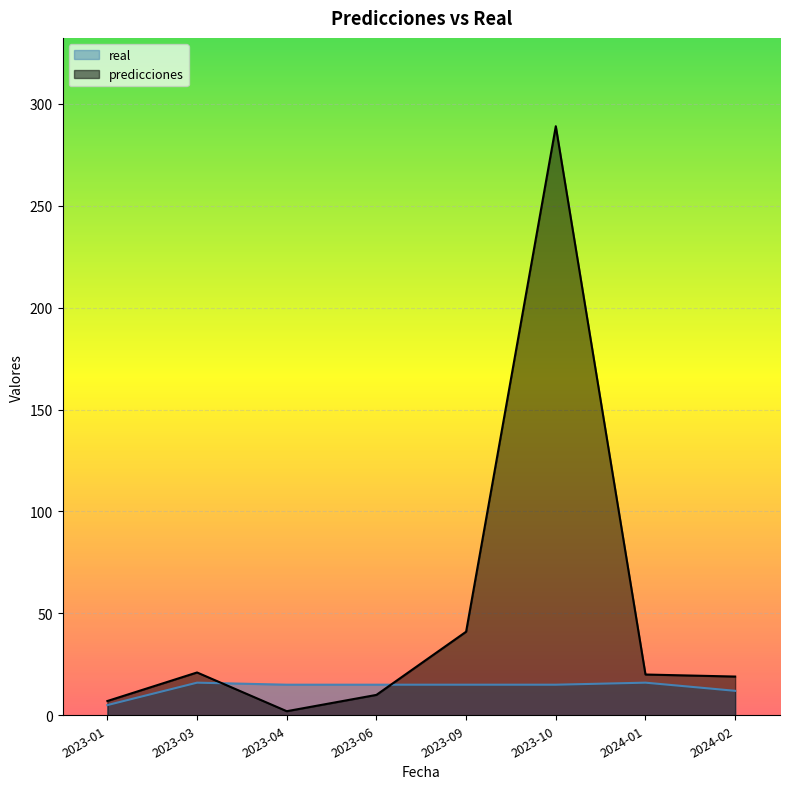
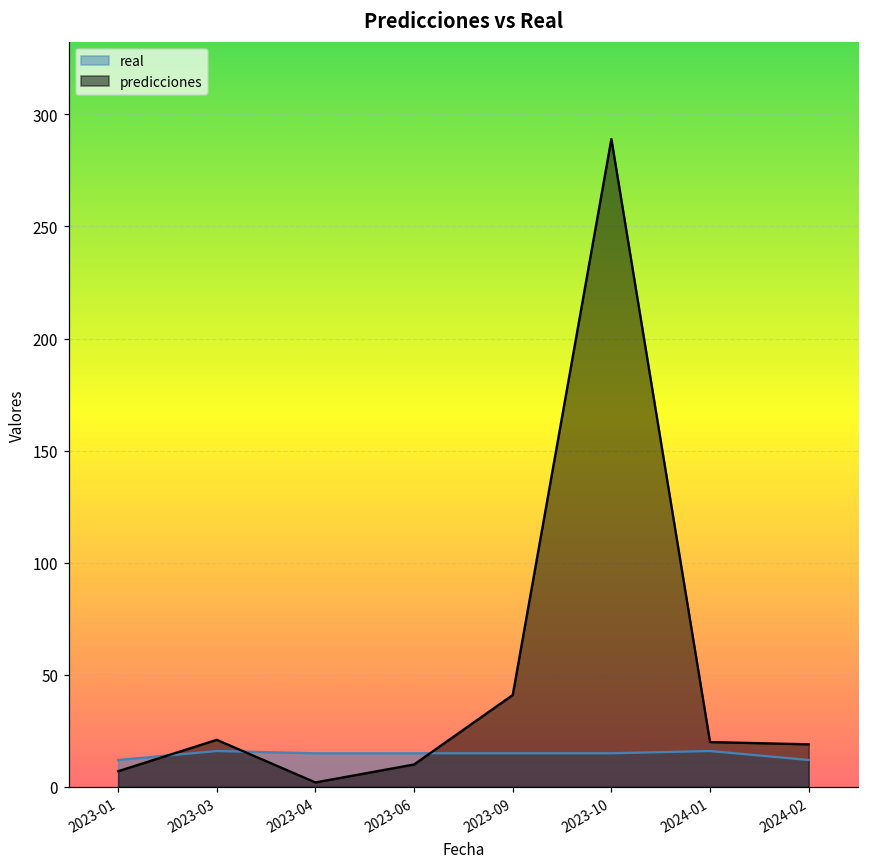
  {
    "real": {
-     "2023-01": 5,
+     "2023-01": 12,
      "2023-03": 16,
      "2023-04": 15,
      "2023-06": 15,
      "2023-09": 15,
      "2023-10": 15,
      "2024-01": 16,
      "2024-02": 12
    },
    "predicciones": {
      "2023-01": 7,
      "2023-03": 21,
      "2023-04": 2,
      "2023-06": 10,
      "2023-09": 41,
      "2023-10": 289,
      "2024-01": 20,
      "2024-02": 19
    }
  }
